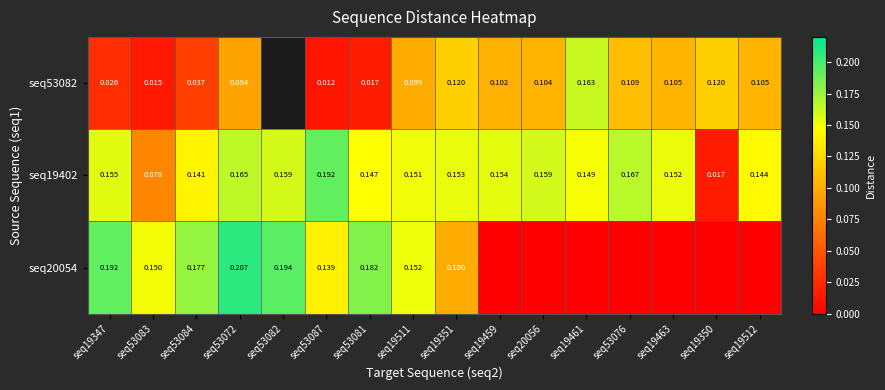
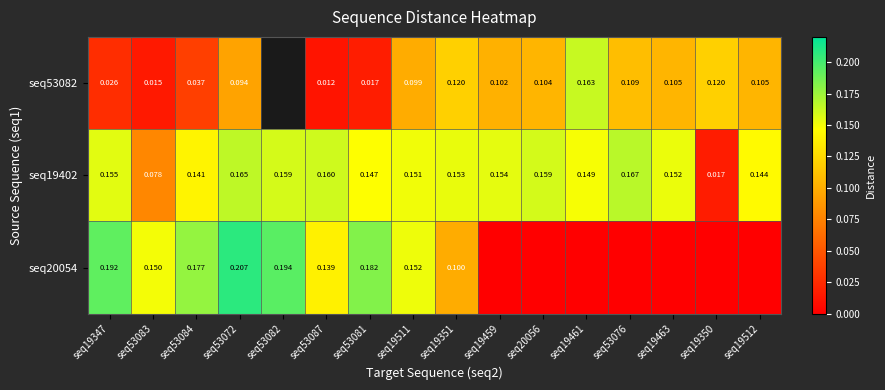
  {
    "seq53082": {
      "seq19347": 0.026,
      "seq53083": 0.015,
      "seq53084": 0.037,
      "seq53072": 0.094,
      "seq53087": 0.012,
      "seq53081": 0.017,
      "seq19511": 0.099,
      "seq19351": 0.120,
      "seq19459": 0.102,
      "seq20056": 0.104,
      "seq19461": 0.163,
      "seq53076": 0.109,
      "seq19463": 0.105,
      "seq19350": 0.120,
      "seq19512": 0.105
    },
    "seq19402": {
      "seq19347": 0.155,
      "seq53083": 0.078,
      "seq53084": 0.141,
      "seq53072": 0.165,
      "seq53082": 0.159,
-     "seq53087": 0.192,
+     "seq53087": 0.160,
      "seq53081": 0.147,
      "seq19511": 0.151,
      "seq19351": 0.153,
      "seq19459": 0.154,
      "seq20056": 0.159,
      "seq19461": 0.149,
      "seq53076": 0.167,
      "seq19463": 0.152,
      "seq19350": 0.017,
      "seq19512": 0.144
    },
    "seq20054": {
      "seq19347": 0.192,
      "seq53083": 0.150,
      "seq53084": 0.177,
      "seq53072": 0.207,
      "seq53082": 0.194,
      "seq53087": 0.139,
      "seq53081": 0.182,
      "seq19511": 0.152,
      "seq19351": 0.100
    }
  }
